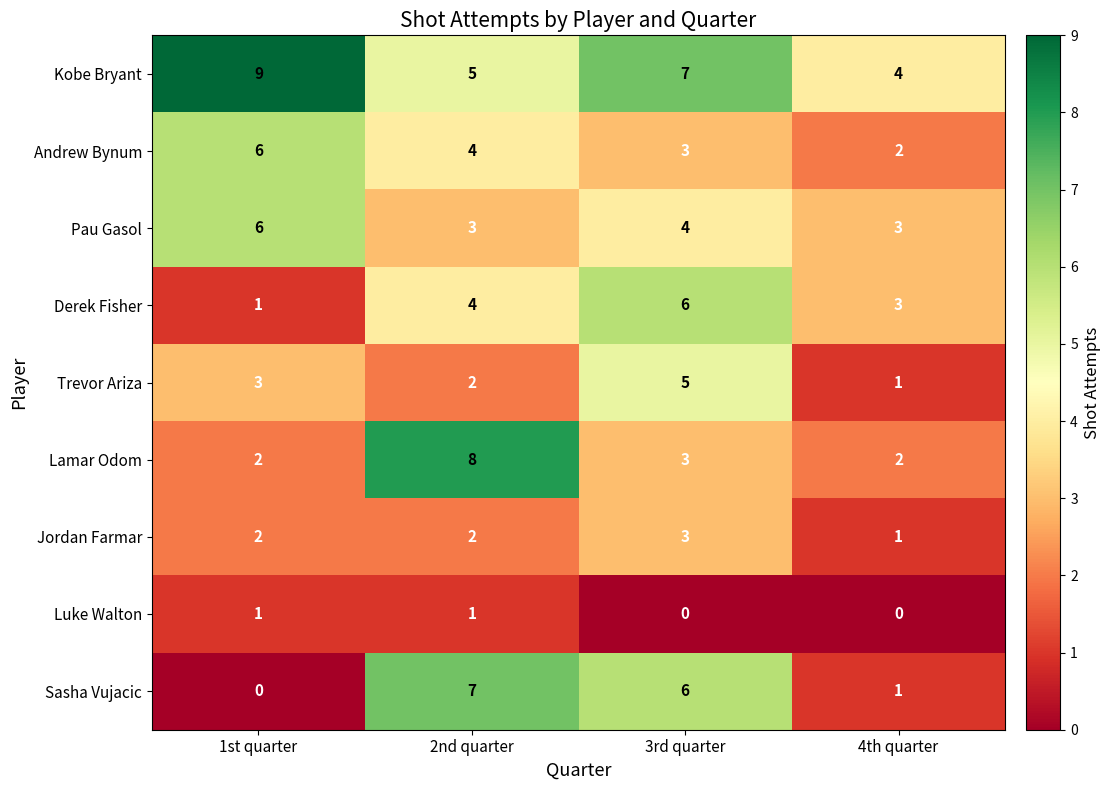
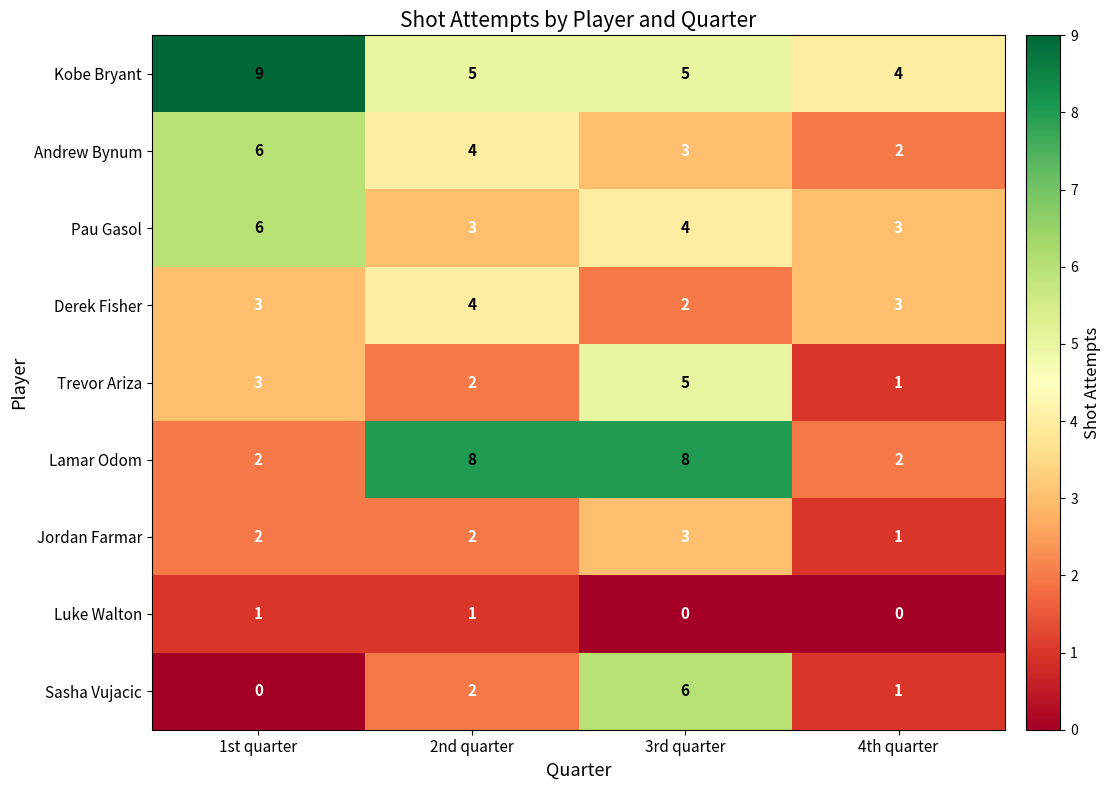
  {
    "Kobe Bryant": {
      "1st quarter": 9,
      "2nd quarter": 5,
-     "3rd quarter": 7,
+     "3rd quarter": 5,
      "4th quarter": 4
    },
    "Andrew Bynum": {
      "1st quarter": 6,
      "2nd quarter": 4,
      "3rd quarter": 3,
      "4th quarter": 2
    },
    "Pau Gasol": {
      "1st quarter": 6,
      "2nd quarter": 3,
      "3rd quarter": 4,
      "4th quarter": 3
    },
    "Derek Fisher": {
-     "1st quarter": 1,
+     "1st quarter": 3,
      "2nd quarter": 4,
-     "3rd quarter": 6,
+     "3rd quarter": 2,
      "4th quarter": 3
    },
    "Trevor Ariza": {
      "1st quarter": 3,
      "2nd quarter": 2,
      "3rd quarter": 5,
      "4th quarter": 1
    },
    "Lamar Odom": {
      "1st quarter": 2,
      "2nd quarter": 8,
-     "3rd quarter": 3,
+     "3rd quarter": 8,
      "4th quarter": 2
    },
    "Jordan Farmar": {
      "1st quarter": 2,
      "2nd quarter": 2,
      "3rd quarter": 3,
      "4th quarter": 1
    },
    "Luke Walton": {
      "1st quarter": 1,
      "2nd quarter": 1,
      "3rd quarter": 0,
      "4th quarter": 0
    },
    "Sasha Vujacic": {
      "1st quarter": 0,
-     "2nd quarter": 7,
+     "2nd quarter": 2,
      "3rd quarter": 6,
      "4th quarter": 1
    }
  }
